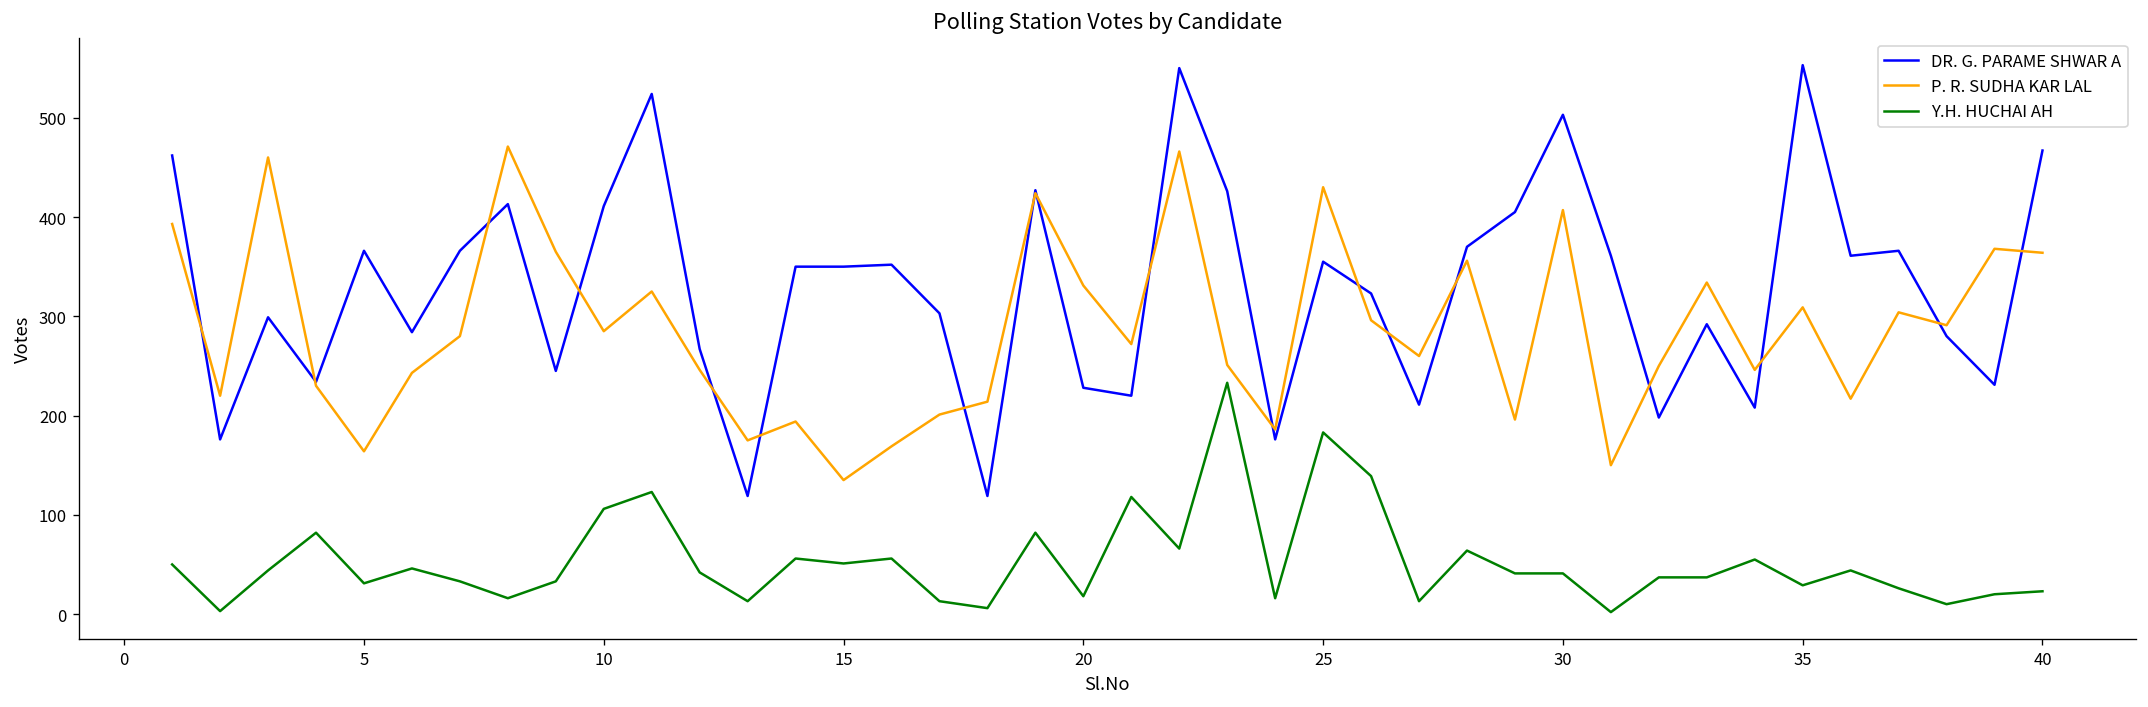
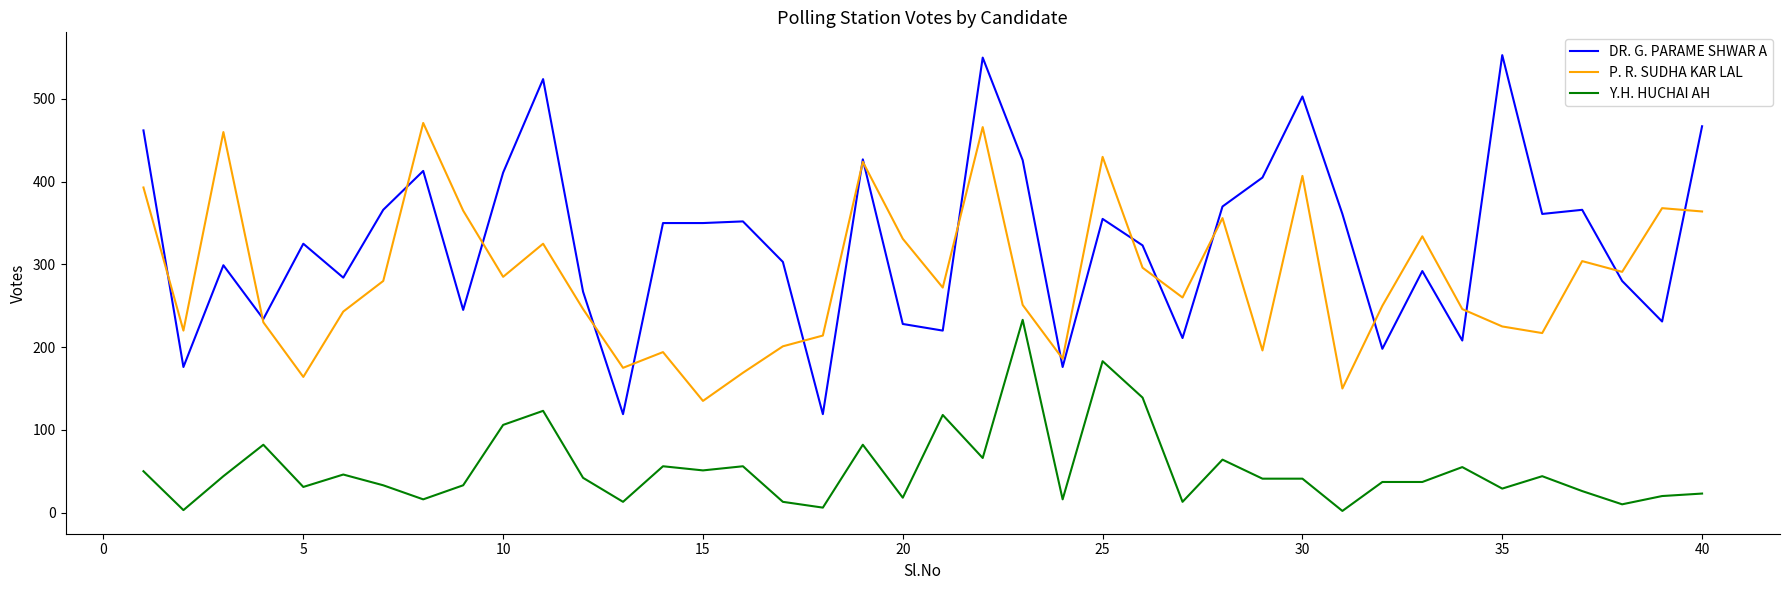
  {
    "DR. G. PARAME SHWAR A": {
-     "5": 370,
+     "5": 330,
      "10": 410,
      "15": 350,
      "20": 230,
      "25": 360,
      "30": 500,
      "35": 550,
      "40": 470
    },
    "P. R. SUDHA KAR LAL": {
      "5": 160,
      "10": 290,
      "15": 140,
      "20": 330,
      "25": 430,
      "30": 410,
-     "35": 310,
+     "35": 230,
      "40": 360
    },
    "Y.H. HUCHAI AH": {
      "5": 30,
      "10": 110,
      "15": 50,
      "20": 20,
      "25": 180,
      "30": 40,
      "35": 30,
      "40": 20
    }
  }
